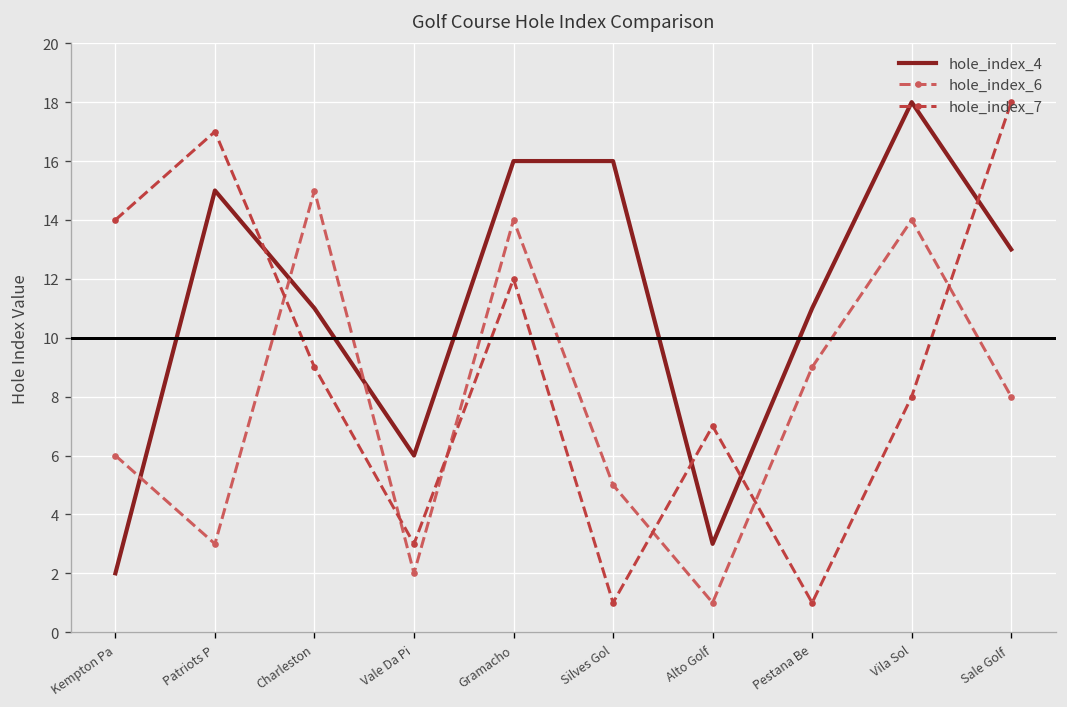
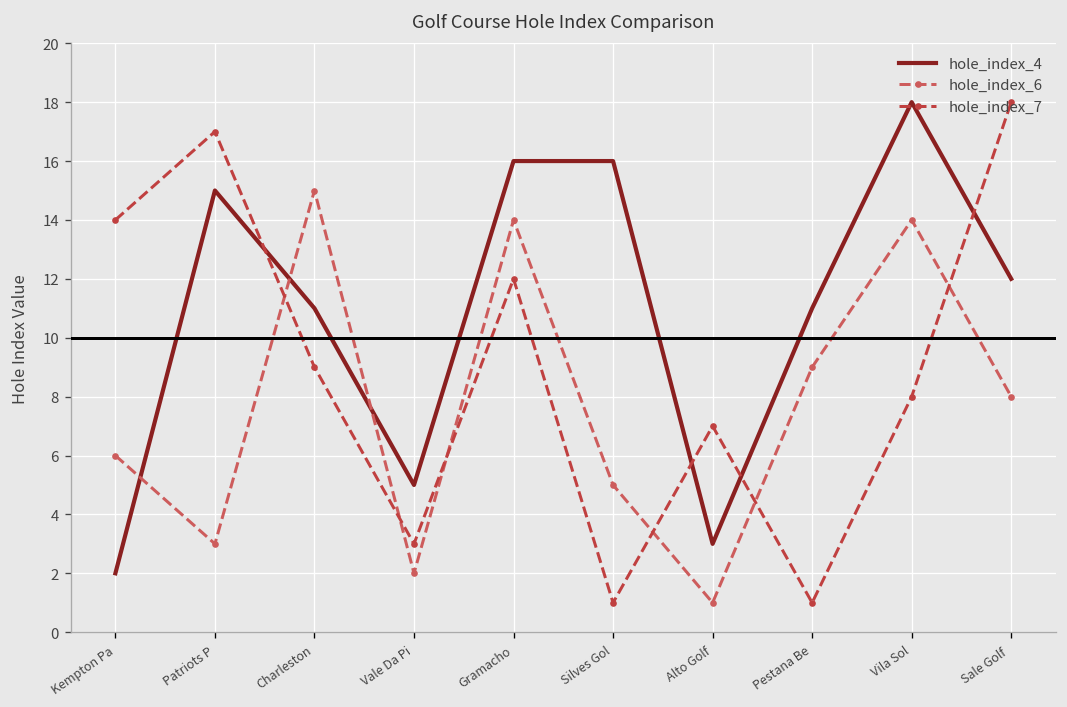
  {
    "hole_index_4": {
      "Kempton Pa": 2,
      "Patriots P": 15,
      "Charleston": 11,
-     "Vale Da Pi": 6,
+     "Vale Da Pi": 5,
      "Gramacho": 16,
      "Silves Gol": 16,
      "Alto Golf": 3,
      "Pestana Be": 11,
      "Vila Sol": 18,
-     "Sale Golf": 13
+     "Sale Golf": 12
    }
  }
